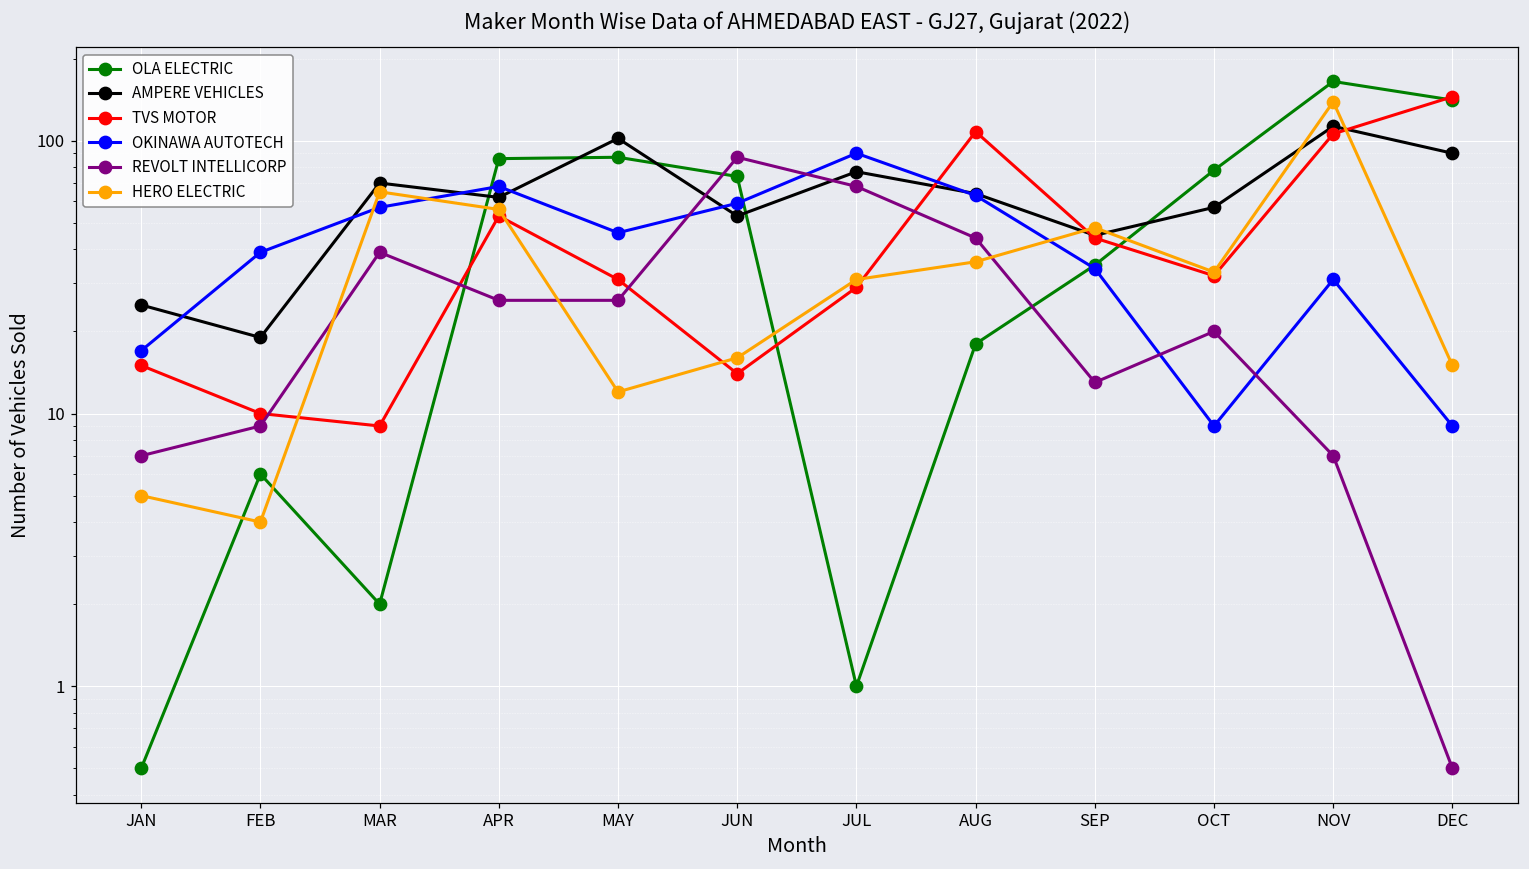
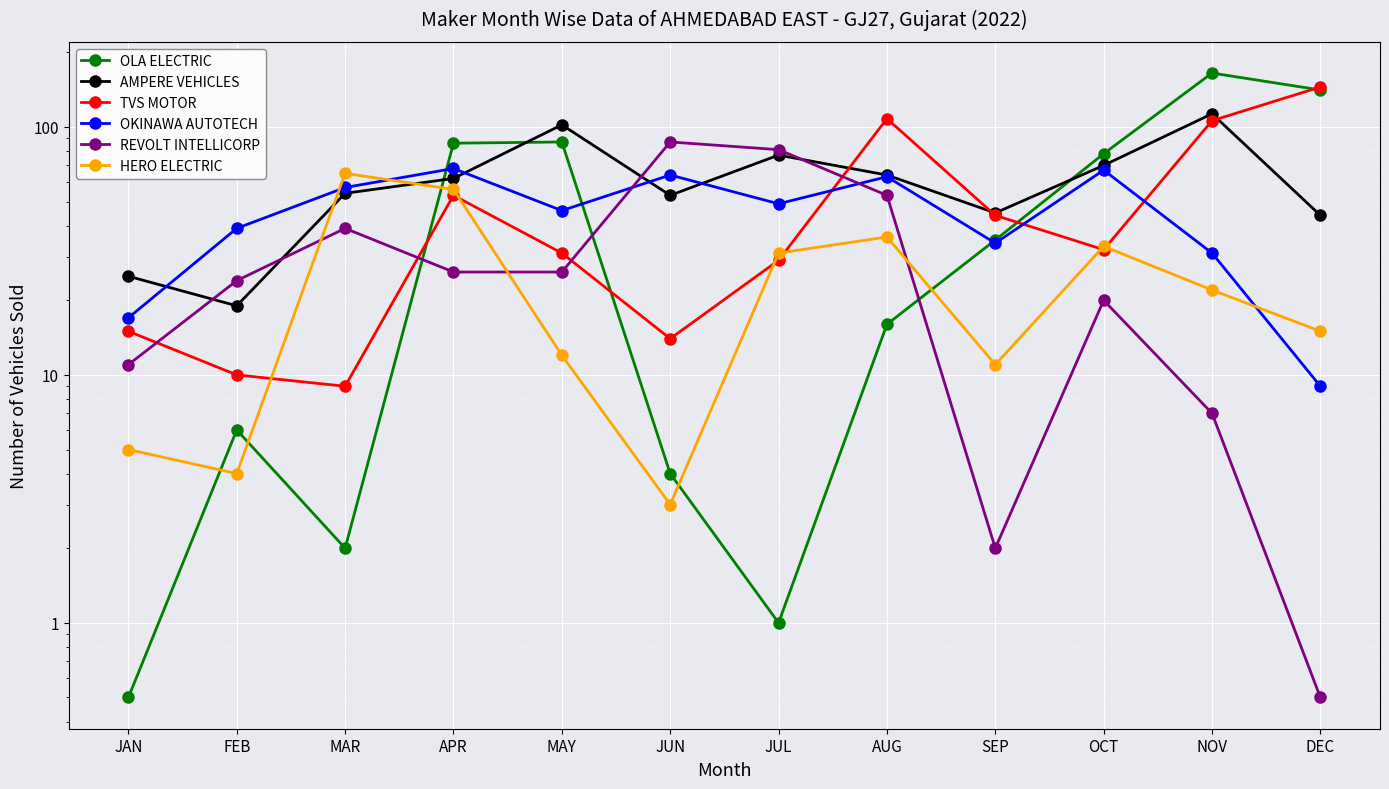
  {
    "OLA ELECTRIC": {
      "JAN": 0.50,
      "FEB": 6,
      "MAR": 2,
      "APR": 86,
      "MAY": 87,
-     "JUN": 74,
+     "JUN": 4,
      "JUL": 1,
-     "AUG": 18,
+     "AUG": 16,
      "SEP": 35,
      "OCT": 78,
      "NOV": 170,
      "DEC": 140
    },
    "AMPERE VEHICLES": {
      "JAN": 25,
      "FEB": 19,
-     "MAR": 70,
+     "MAR": 54,
      "APR": 62,
      "MAY": 102,
      "JUN": 53,
      "JUL": 77,
-     "OCT": 57,
+     "OCT": 70,
      "NOV": 110,
-     "DEC": 90
+     "DEC": 44
    },
    "TVS MOTOR": {
      "JAN": 15,
      "FEB": 10,
      "MAR": 9,
      "APR": 53,
      "MAY": 31,
      "JUN": 14,
      "JUL": 29,
      "AUG": 110,
      "OCT": 32,
      "NOV": 106,
      "DEC": 150
    },
    "OKINAWA AUTOTECH": {
      "JAN": 17,
      "FEB": 39,
      "MAR": 57,
      "APR": 68,
      "MAY": 46,
-     "JUN": 59,
-     "JUL": 90,
+     "JUN": 64,
+     "JUL": 49,
      "SEP": 34,
-     "OCT": 9,
+     "OCT": 67,
      "NOV": 31,
      "DEC": 9
    },
    "REVOLT INTELLICORP": {
-     "JAN": 7,
-     "FEB": 9,
+     "JAN": 11,
+     "FEB": 24,
      "MAR": 39,
      "APR": 26,
      "MAY": 26,
      "JUN": 87,
-     "JUL": 68,
-     "AUG": 44,
-     "SEP": 13,
+     "JUL": 81,
+     "AUG": 53,
+     "SEP": 2,
      "OCT": 20,
      "NOV": 7,
      "DEC": 0.50
    },
    "HERO ELECTRIC": {
      "JAN": 5,
      "FEB": 4,
      "MAR": 65,
      "APR": 56,
      "MAY": 12,
-     "JUN": 16,
+     "JUN": 3,
      "JUL": 31,
      "AUG": 36,
-     "SEP": 48,
+     "SEP": 11,
      "OCT": 33,
-     "NOV": 140,
+     "NOV": 22,
      "DEC": 15
    }
  }
